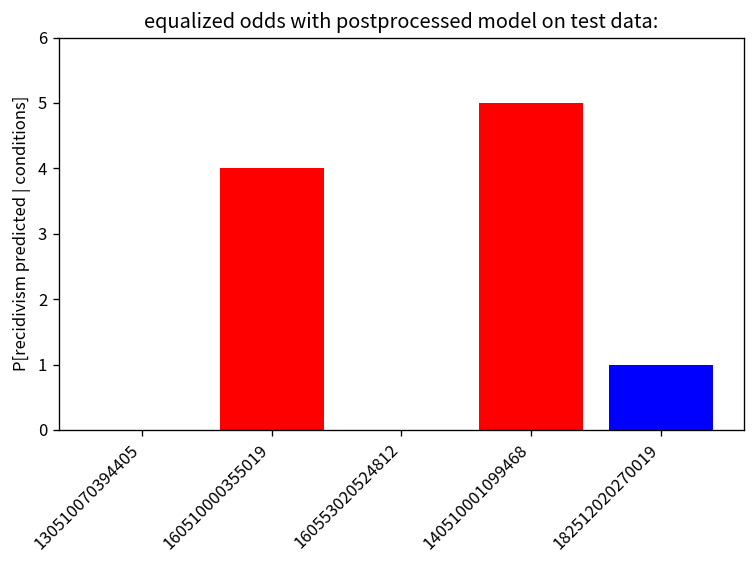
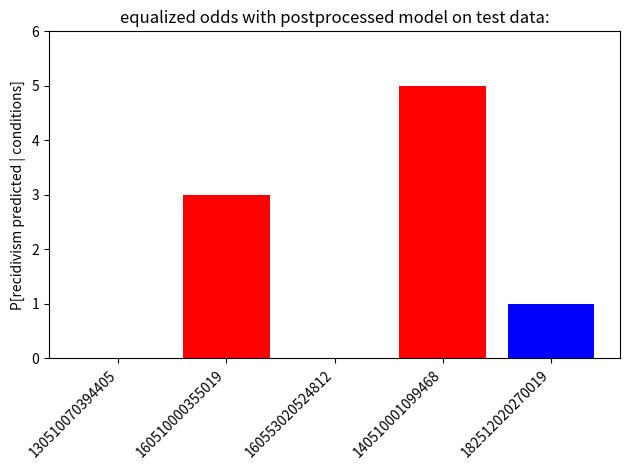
  {
    "130510070394405": 0,
-   "160510000355019": 4,
+   "160510000355019": 3,
    "160553020524812": 0,
    "140510001099468": 5,
    "182512020270019": 1
  }
